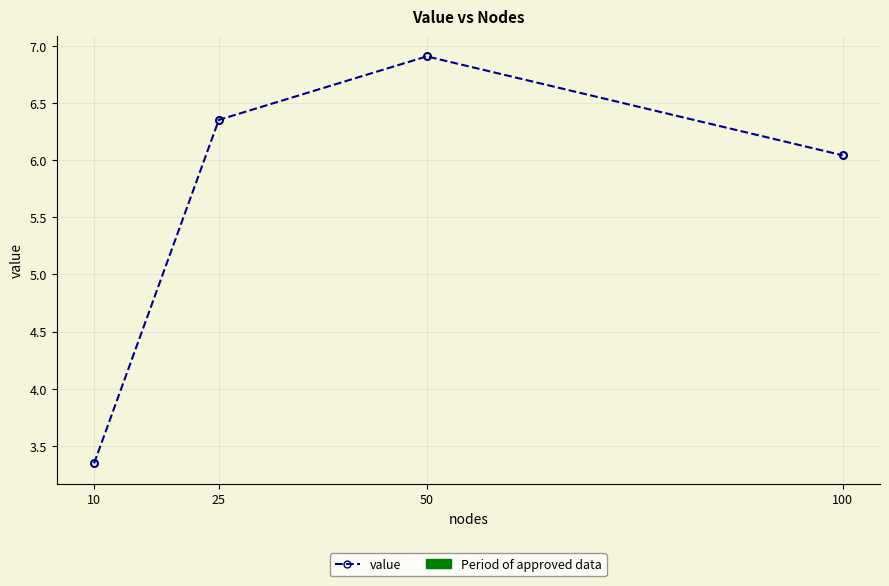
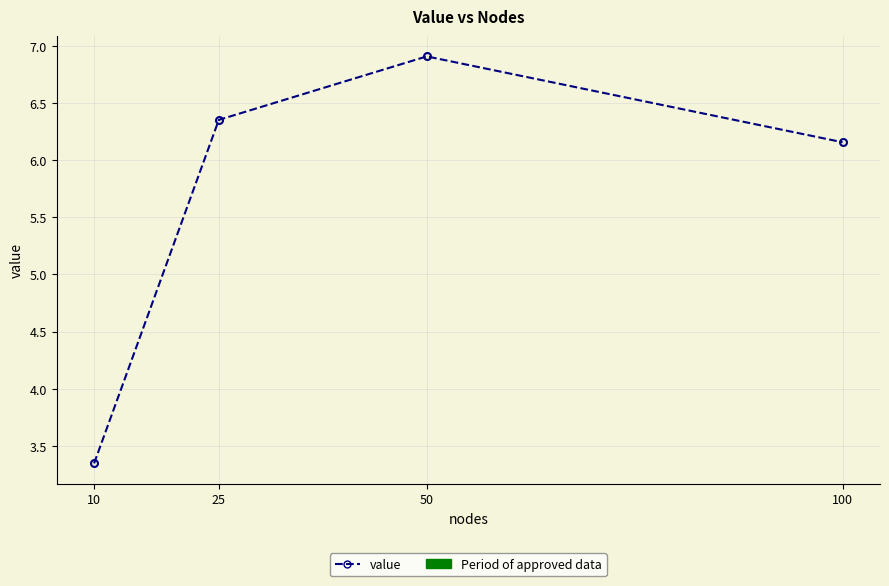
  {
    "10": 3.35,
    "25": 6.35,
    "50": 6.91,
-   "100": 6.04
+   "100": 6.16
  }
